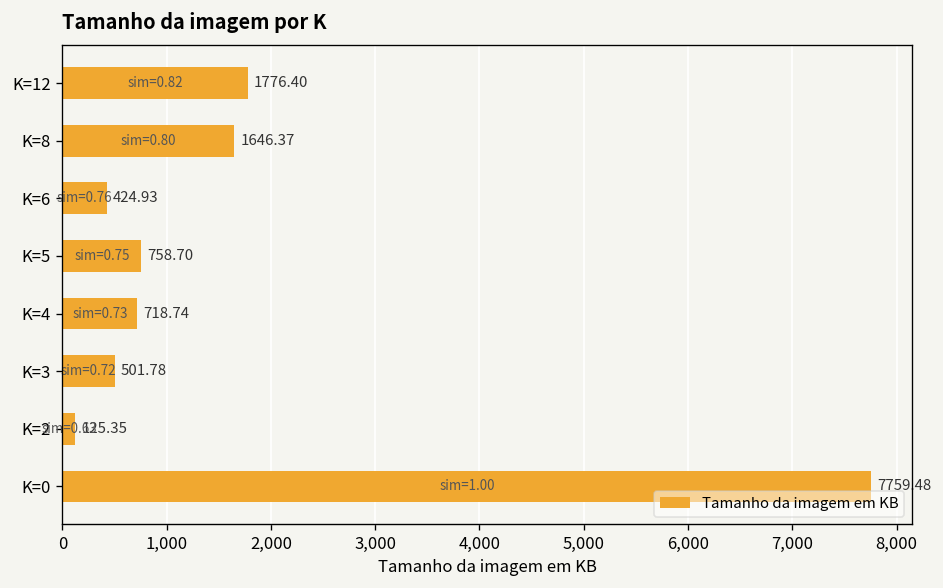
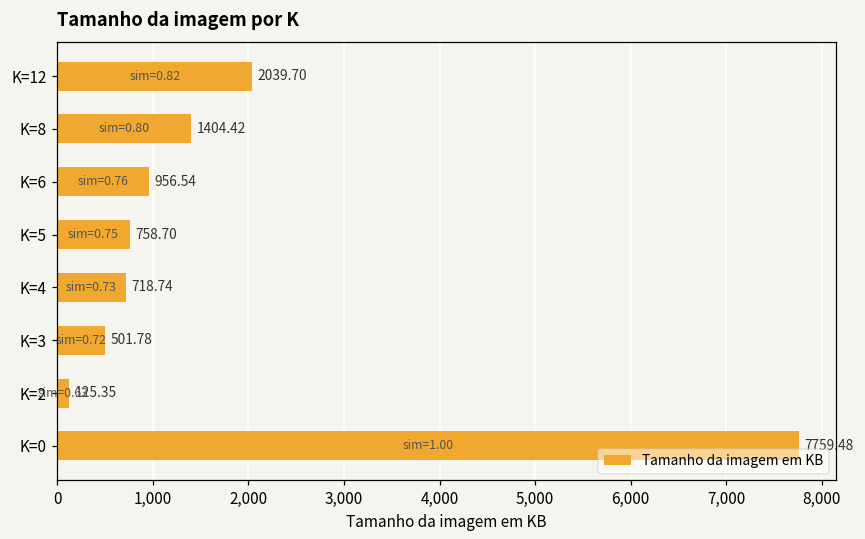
  {
-   "K=12": 1776.40,
-   "K=8": 1646.37,
-   "K=6": 424.93,
+   "K=12": 2039.70,
+   "K=8": 1404.42,
+   "K=6": 956.54,
    "K=5": 758.70,
    "K=4": 718.74,
    "K=3": 501.78
  }
